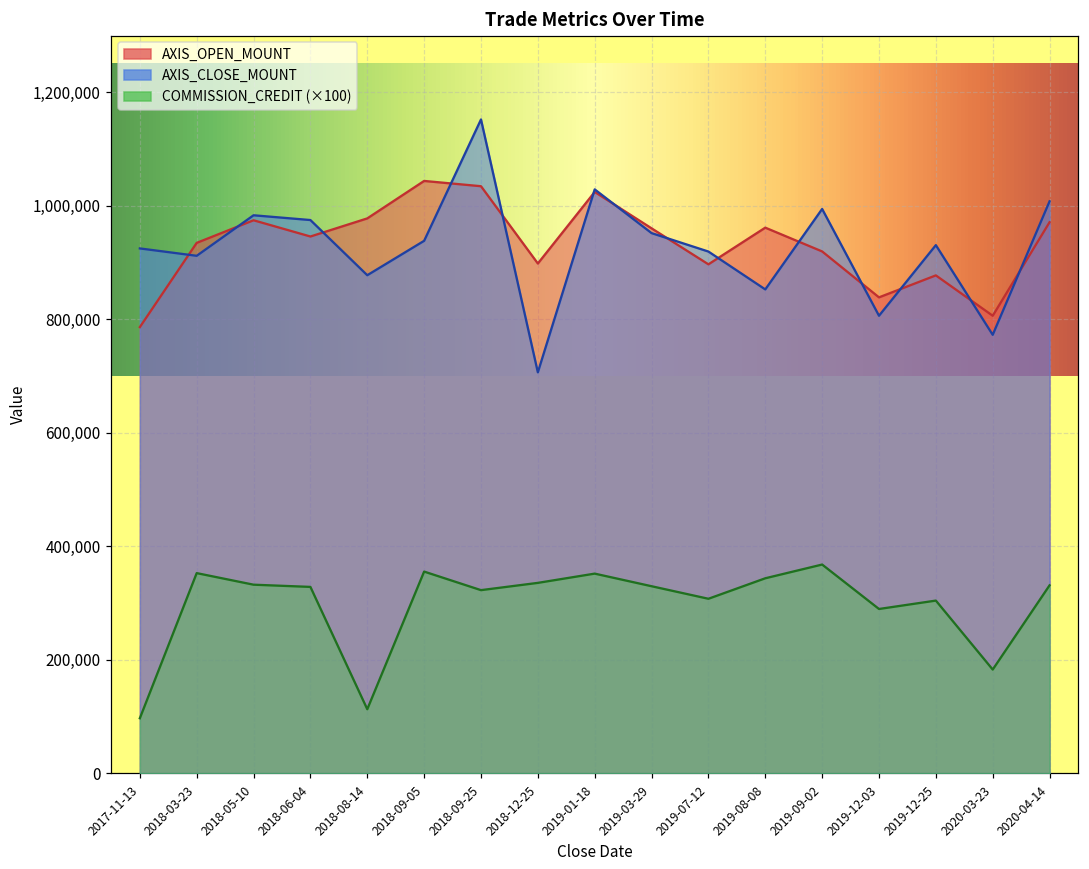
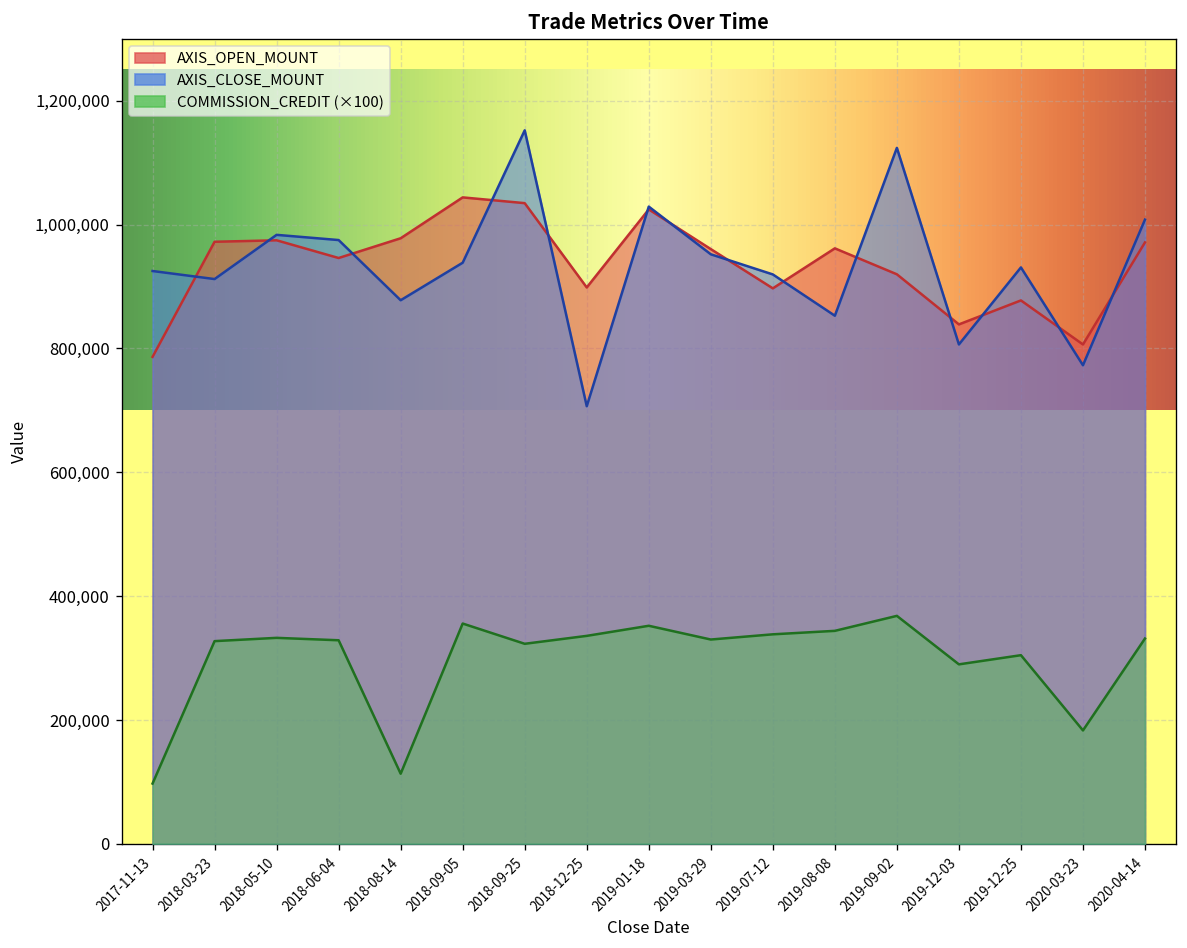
  {
    "AXIS_OPEN_MOUNT": {
      "2017-11-13": "790,000",
-     "2018-03-23": "930,000",
+     "2018-03-23": "970,000",
      "2018-05-10": "970,000",
      "2018-06-04": "950,000",
      "2018-08-14": "980,000",
      "2018-09-05": "1,040,000",
      "2018-09-25": "1,030,000",
      "2018-12-25": "900,000",
      "2019-03-29": "960,000",
      "2019-07-12": "900,000",
      "2019-08-08": "960,000",
      "2019-09-02": "920,000",
      "2019-12-03": "840,000",
      "2019-12-25": "880,000",
      "2020-03-23": "810,000",
      "2020-04-14": "970,000"
    },
    "AXIS_CLOSE_MOUNT": {
      "2017-11-13": "930,000",
      "2018-03-23": "910,000",
      "2018-05-10": "980,000",
      "2018-06-04": "980,000",
      "2018-08-14": "880,000",
      "2018-09-05": "940,000",
      "2018-09-25": "1,150,000",
      "2018-12-25": "710,000",
      "2019-03-29": "950,000",
      "2019-07-12": "920,000",
      "2019-08-08": "850,000",
-     "2019-09-02": "990,000",
+     "2019-09-02": "1,120,000",
      "2019-12-03": "810,000",
      "2019-12-25": "930,000",
      "2020-03-23": "770,000",
      "2020-04-14": "1,010,000"
    },
    "COMMISSION_CREDIT (×100)": {
      "2017-11-13": "100,000",
-     "2018-03-23": "350,000",
+     "2018-03-23": "330,000",
      "2018-05-10": "330,000",
      "2018-06-04": "330,000",
      "2018-08-14": "110,000",
      "2018-09-05": "360,000",
      "2018-09-25": "320,000",
      "2018-12-25": "340,000",
      "2019-01-18": "350,000",
      "2019-03-29": "330,000",
-     "2019-07-12": "310,000",
+     "2019-07-12": "340,000",
      "2019-08-08": "340,000",
      "2019-09-02": "370,000",
      "2019-12-03": "290,000",
      "2019-12-25": "300,000",
      "2020-03-23": "180,000",
      "2020-04-14": "330,000"
    }
  }
